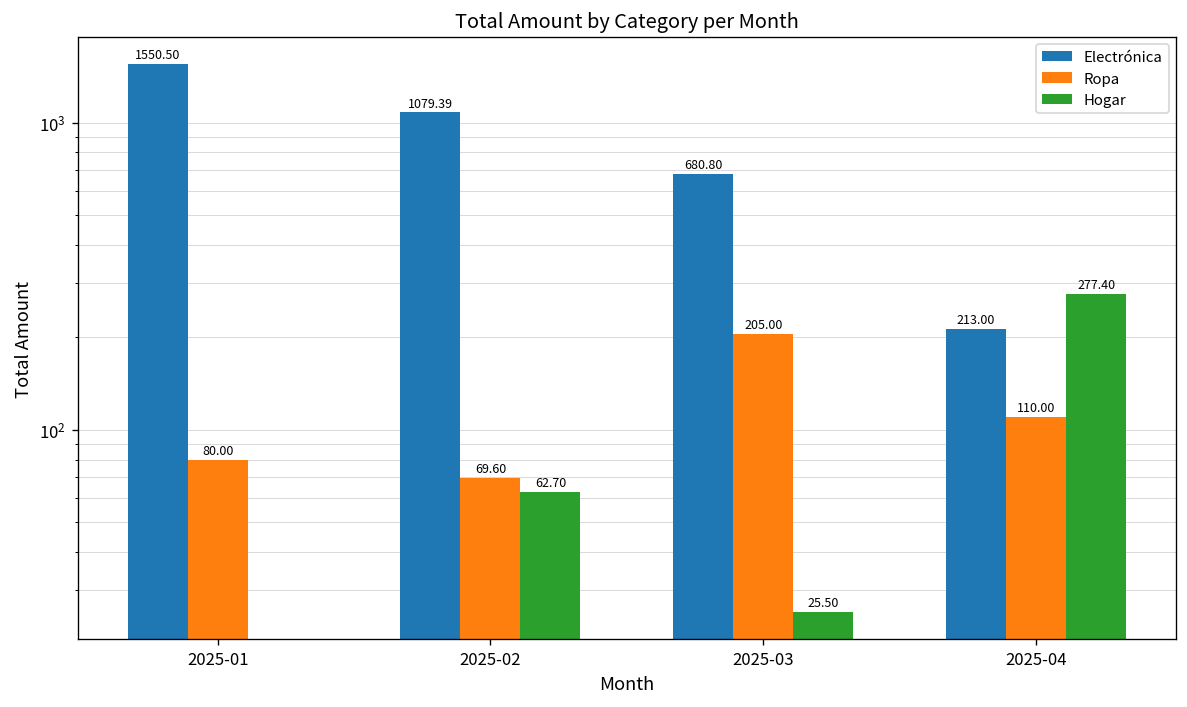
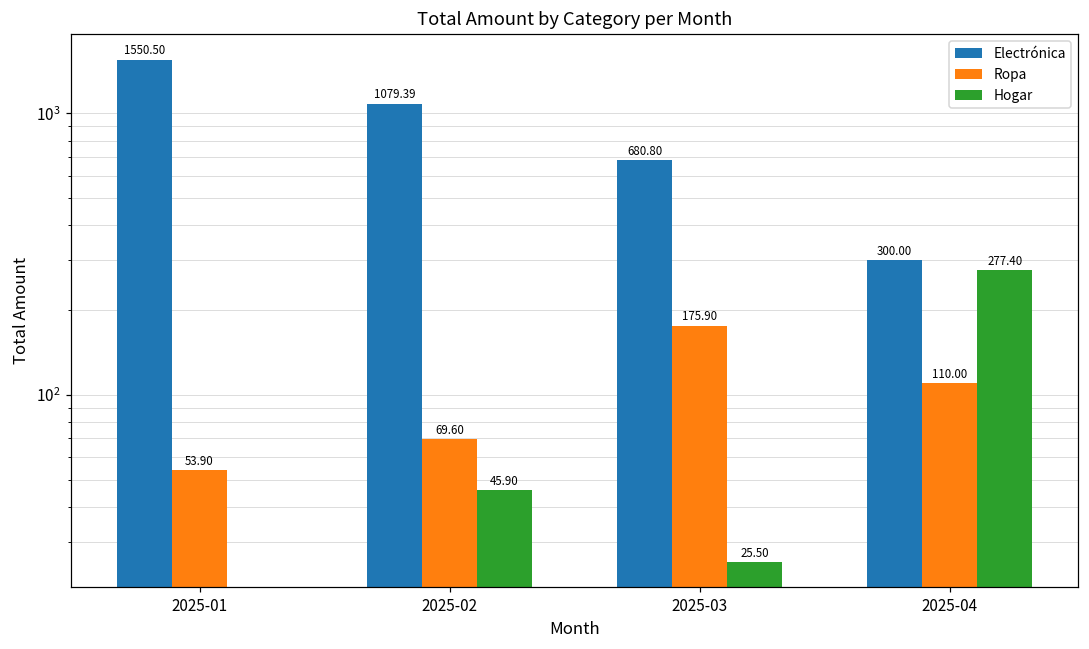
  {
    "Electrónica": {
      "2025-01": 1550.50,
      "2025-02": 1079.39,
      "2025-03": 680.80,
-     "2025-04": 213.00
+     "2025-04": 300.00
    },
    "Ropa": {
-     "2025-01": 80.00,
+     "2025-01": 53.90,
      "2025-02": 69.60,
-     "2025-03": 205.00,
+     "2025-03": 175.90,
      "2025-04": 110.00
    },
    "Hogar": {
-     "2025-02": 62.70,
+     "2025-02": 45.90,
      "2025-03": 25.50,
      "2025-04": 277.40
    }
  }
